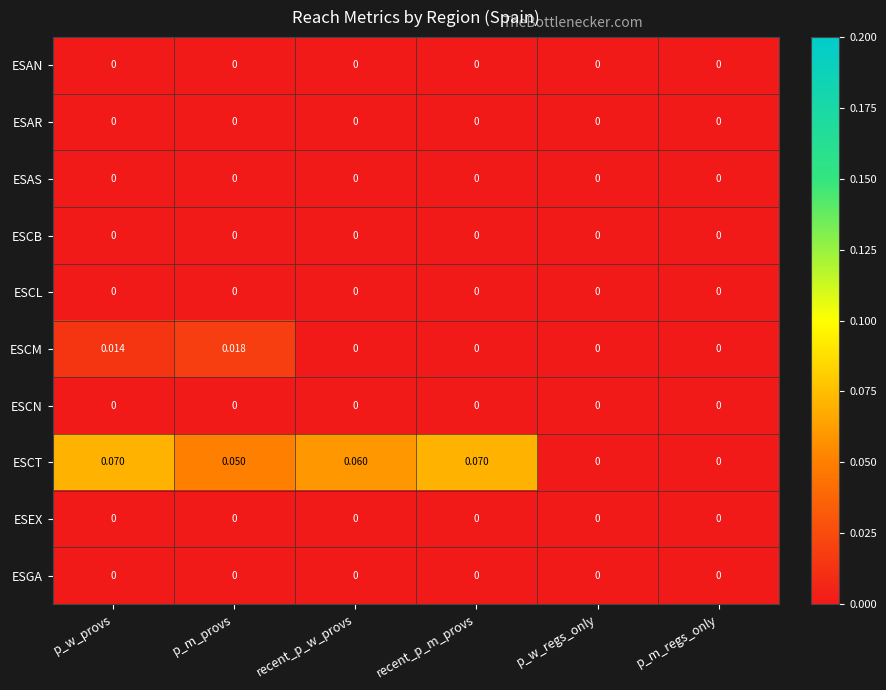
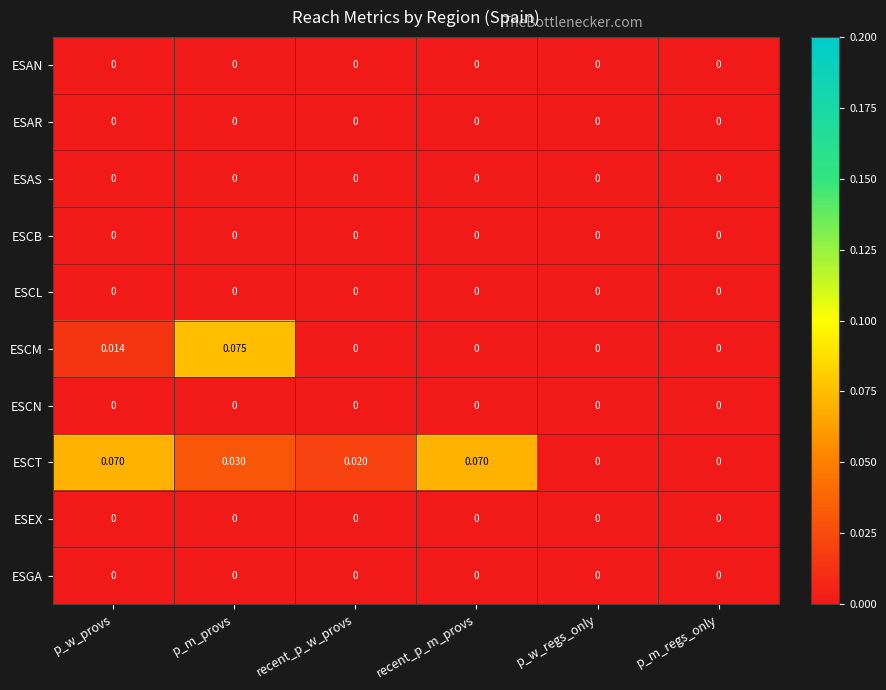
  {
    "ESAN": {
      "p_w_provs": 0,
      "p_m_provs": 0,
      "recent_p_w_provs": 0,
      "recent_p_m_provs": 0,
      "p_w_regs_only": 0,
      "p_m_regs_only": 0
    },
    "ESAR": {
      "p_w_provs": 0,
      "p_m_provs": 0,
      "recent_p_w_provs": 0,
      "recent_p_m_provs": 0,
      "p_w_regs_only": 0,
      "p_m_regs_only": 0
    },
    "ESAS": {
      "p_w_provs": 0,
      "p_m_provs": 0,
      "recent_p_w_provs": 0,
      "recent_p_m_provs": 0,
      "p_w_regs_only": 0,
      "p_m_regs_only": 0
    },
    "ESCB": {
      "p_w_provs": 0,
      "p_m_provs": 0,
      "recent_p_w_provs": 0,
      "recent_p_m_provs": 0,
      "p_w_regs_only": 0,
      "p_m_regs_only": 0
    },
    "ESCL": {
      "p_w_provs": 0,
      "p_m_provs": 0,
      "recent_p_w_provs": 0,
      "recent_p_m_provs": 0,
      "p_w_regs_only": 0,
      "p_m_regs_only": 0
    },
    "ESCM": {
      "p_w_provs": 0.014,
-     "p_m_provs": 0.018,
+     "p_m_provs": 0.075,
      "recent_p_w_provs": 0,
      "recent_p_m_provs": 0,
      "p_w_regs_only": 0,
      "p_m_regs_only": 0
    },
    "ESCN": {
      "p_w_provs": 0,
      "p_m_provs": 0,
      "recent_p_w_provs": 0,
      "recent_p_m_provs": 0,
      "p_w_regs_only": 0,
      "p_m_regs_only": 0
    },
    "ESCT": {
      "p_w_provs": 0.070,
-     "p_m_provs": 0.050,
-     "recent_p_w_provs": 0.060,
+     "p_m_provs": 0.030,
+     "recent_p_w_provs": 0.020,
      "recent_p_m_provs": 0.070,
      "p_w_regs_only": 0,
      "p_m_regs_only": 0
    },
    "ESEX": {
      "p_w_provs": 0,
      "p_m_provs": 0,
      "recent_p_w_provs": 0,
      "recent_p_m_provs": 0,
      "p_w_regs_only": 0,
      "p_m_regs_only": 0
    },
    "ESGA": {
      "p_w_provs": 0,
      "p_m_provs": 0,
      "recent_p_w_provs": 0,
      "recent_p_m_provs": 0,
      "p_w_regs_only": 0,
      "p_m_regs_only": 0
    }
  }
